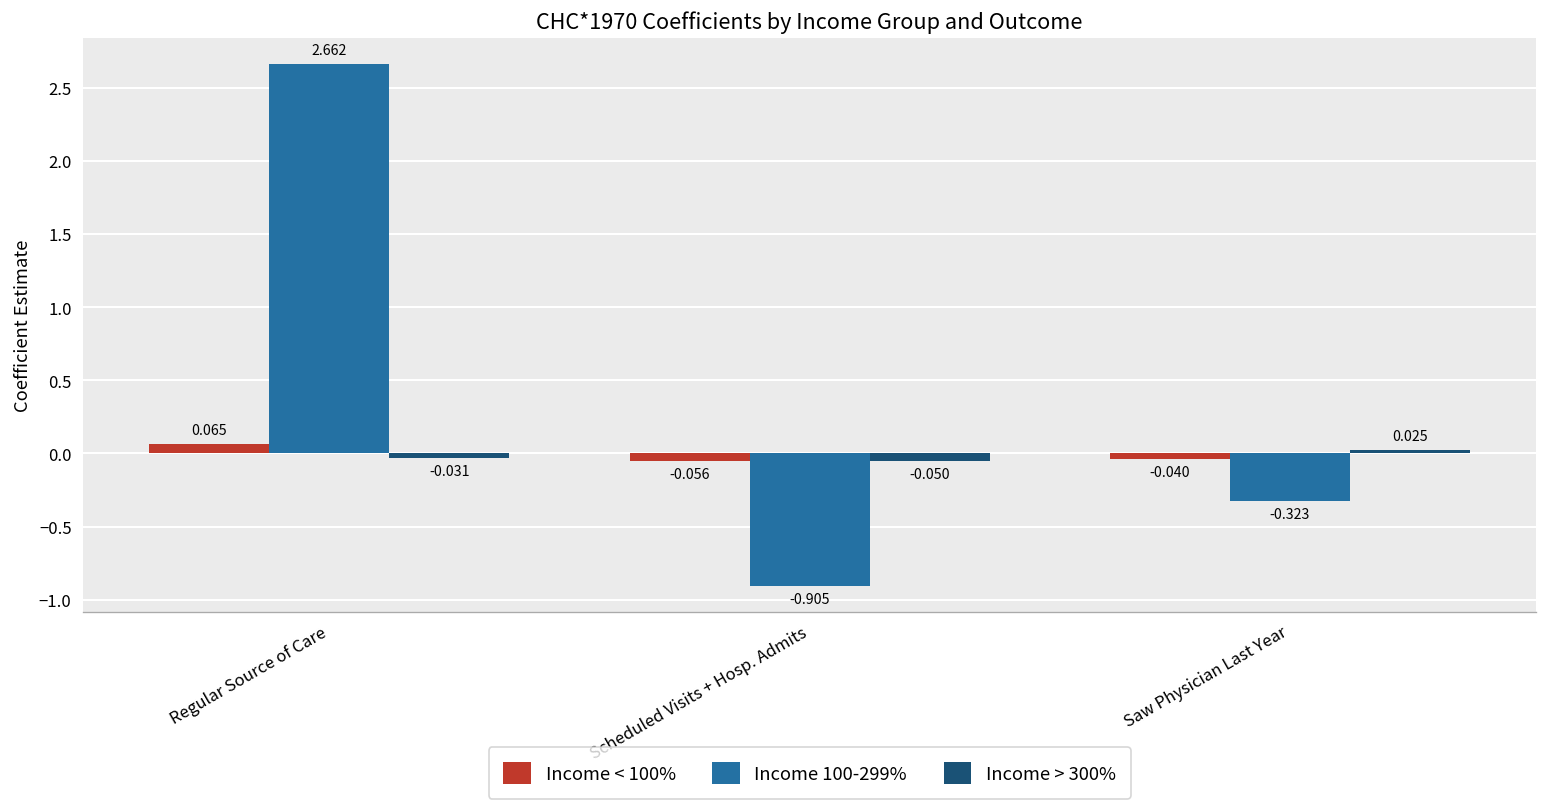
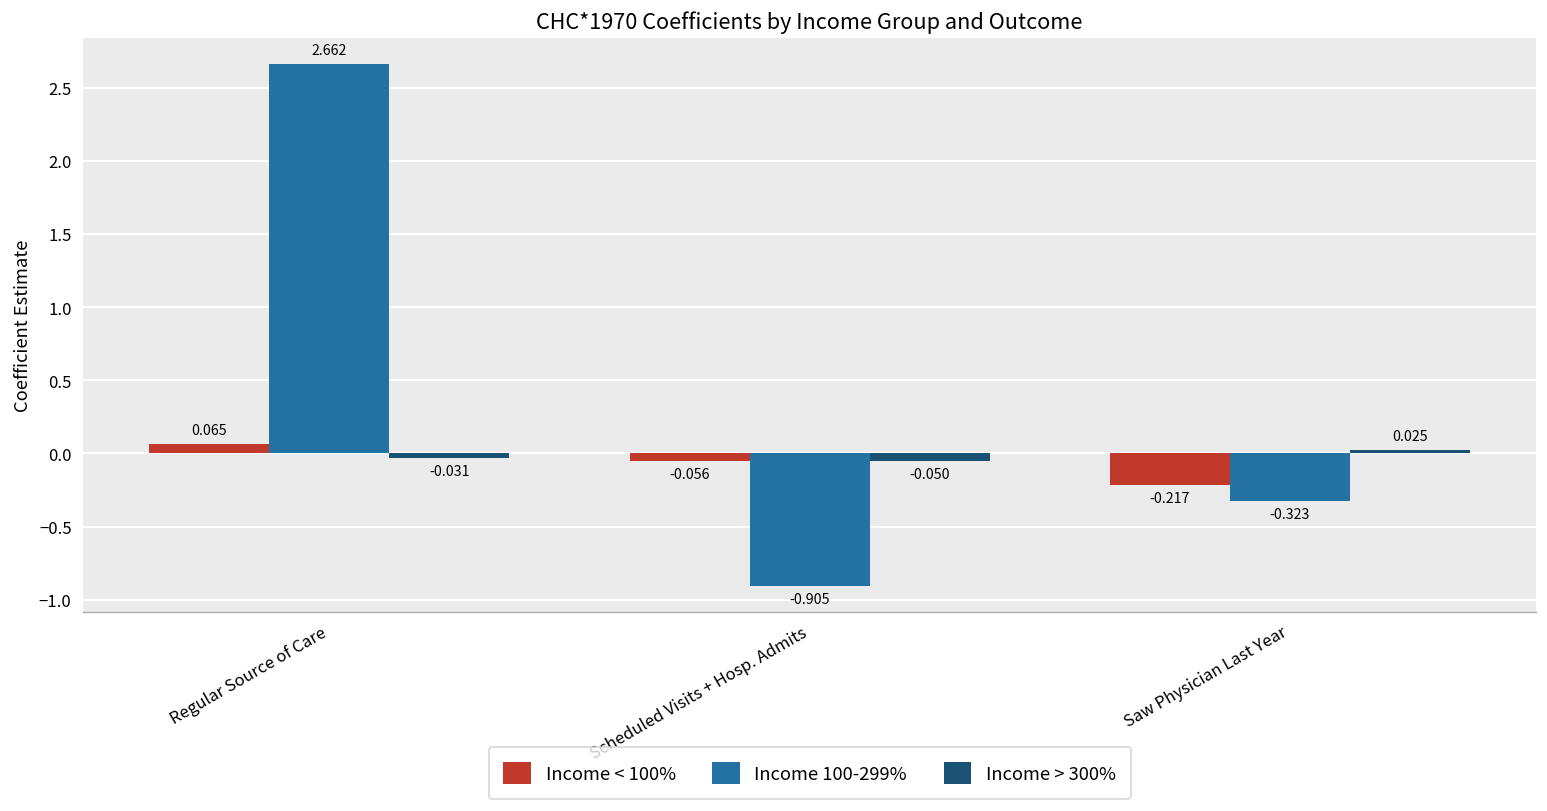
  {
    "Income < 100%": {
      "Regular Source of Care": 0.065,
      "Scheduled Visits + Hosp. Admits": -0.056,
-     "Saw Physician Last Year": -0.040
+     "Saw Physician Last Year": -0.217
    }
  }
